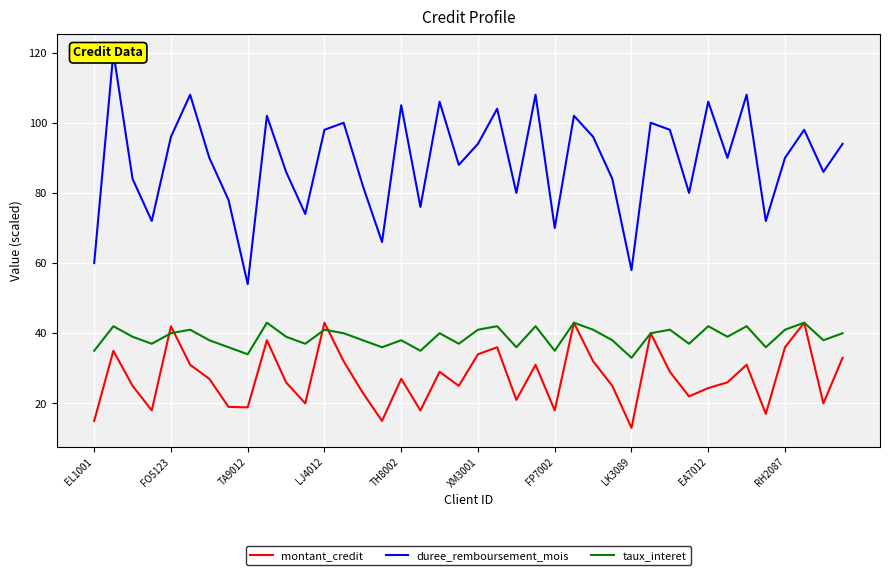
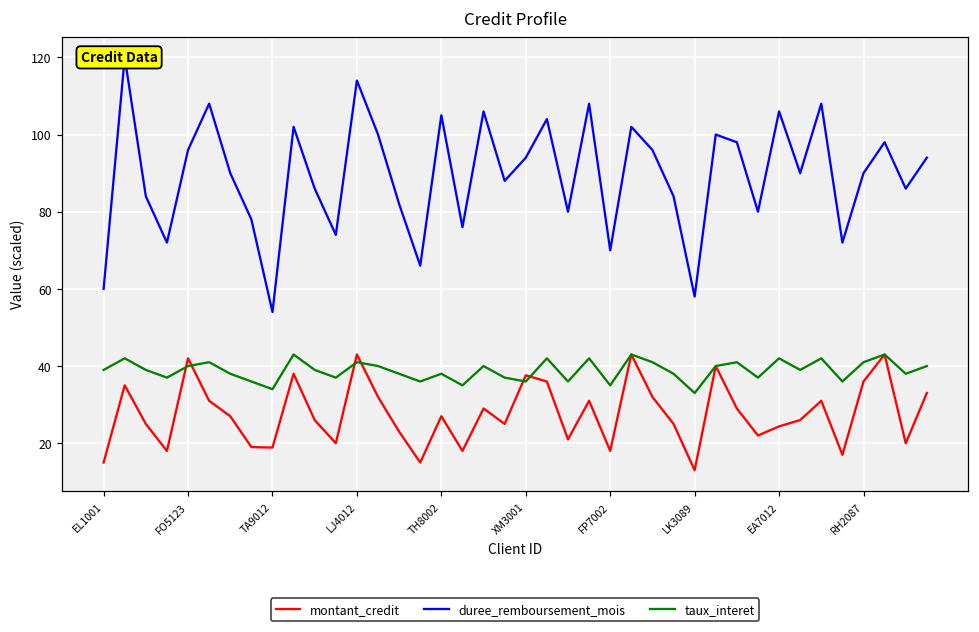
  {
    "montant_credit": {
      "EL1001": 15,
      "FO5123": 42,
      "TA9012": 19,
      "LJ4012": 43,
      "TH8002": 27,
-     "XM3001": 34,
+     "XM3001": 38,
      "FP7002": 18,
      "LK3089": 13,
      "EA7012": 24,
      "RH2087": 36
    },
    "duree_remboursement_mois": {
      "EL1001": 60,
      "FO5123": 96,
      "TA9012": 54,
-     "LJ4012": 98,
+     "LJ4012": 114,
      "TH8002": 105,
      "XM3001": 94,
      "FP7002": 70,
      "LK3089": 58,
      "EA7012": 106,
      "RH2087": 90
    },
    "taux_interet": {
-     "EL1001": 35,
+     "EL1001": 39,
      "FO5123": 40,
      "TA9012": 34,
      "LJ4012": 41,
      "TH8002": 38,
-     "XM3001": 41,
+     "XM3001": 36,
      "FP7002": 35,
      "LK3089": 33,
      "EA7012": 42,
      "RH2087": 41
    }
  }
